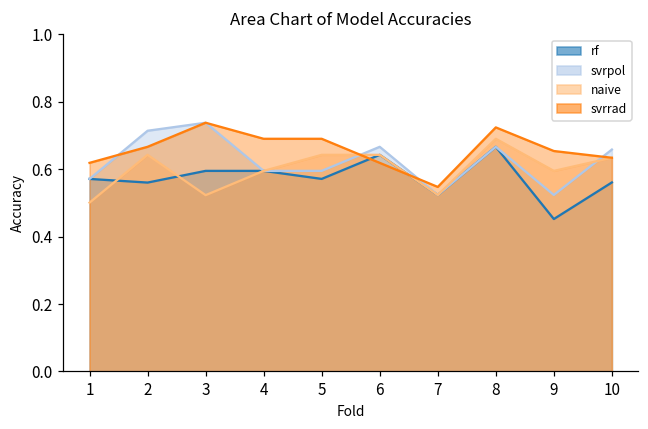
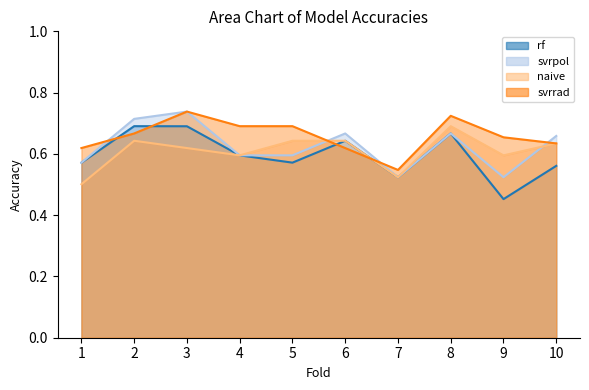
  {
    "rf": {
-     "2": 0.56,
-     "3": 0.60,
+     "2": 0.69,
+     "3": 0.69,
      "5": 0.57,
      "9": 0.45,
      "10": 0.56
    },
    "svrpol": {
      "2": 0.71,
      "5": 0.60,
      "6": 0.67,
      "9": 0.52,
      "10": 0.66
    },
    "naive": {
      "1": 0.50,
      "2": 0.64,
-     "3": 0.52,
+     "3": 0.62,
      "5": 0.64,
      "8": 0.69,
      "9": 0.60
    },
    "svrrad": {
      "1": 0.62,
      "2": 0.67,
      "4": 0.69,
      "5": 0.69,
      "6": 0.62,
      "7": 0.55,
      "8": 0.72,
      "9": 0.65
    }
  }
